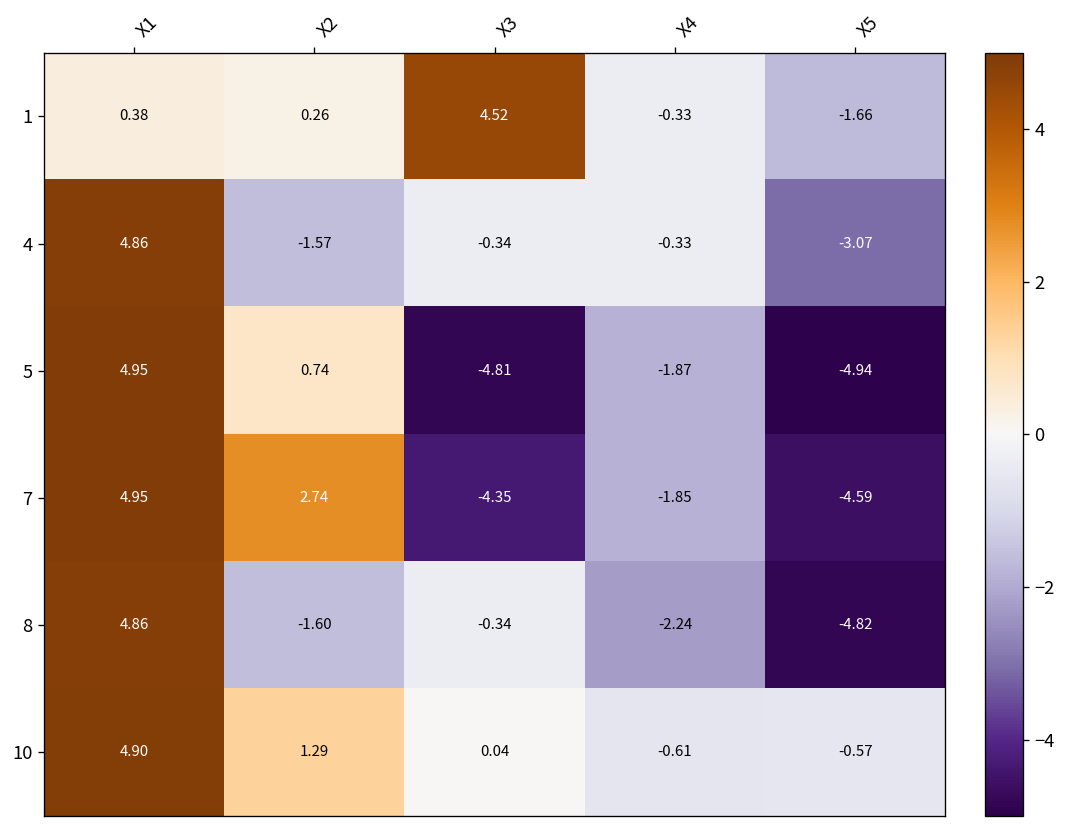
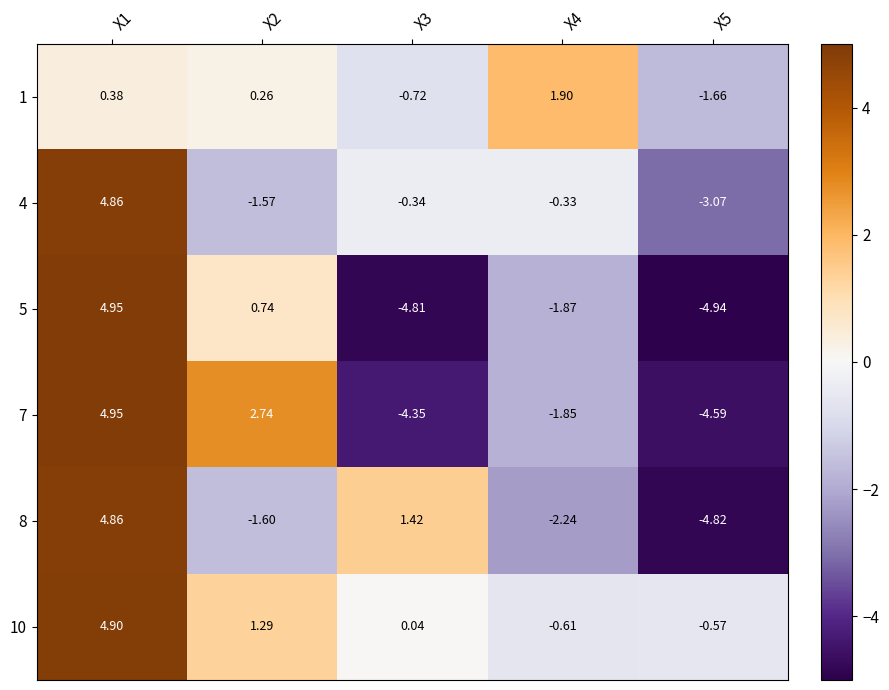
  {
    "1": {
      "X1": 0.38,
      "X2": 0.26,
-     "X3": 4.52,
-     "X4": -0.33,
+     "X3": -0.72,
+     "X4": 1.90,
      "X5": -1.66
    },
    "4": {
      "X1": 4.86,
      "X2": -1.57,
      "X3": -0.34,
      "X4": -0.33,
      "X5": -3.07
    },
    "5": {
      "X1": 4.95,
      "X2": 0.74,
      "X3": -4.81,
      "X4": -1.87,
      "X5": -4.94
    },
    "7": {
      "X1": 4.95,
      "X2": 2.74,
      "X3": -4.35,
      "X4": -1.85,
      "X5": -4.59
    },
    "8": {
      "X1": 4.86,
      "X2": -1.60,
-     "X3": -0.34,
+     "X3": 1.42,
      "X4": -2.24,
      "X5": -4.82
    },
    "10": {
      "X1": 4.90,
      "X2": 1.29,
      "X3": 0.04,
      "X4": -0.61,
      "X5": -0.57
    }
  }
